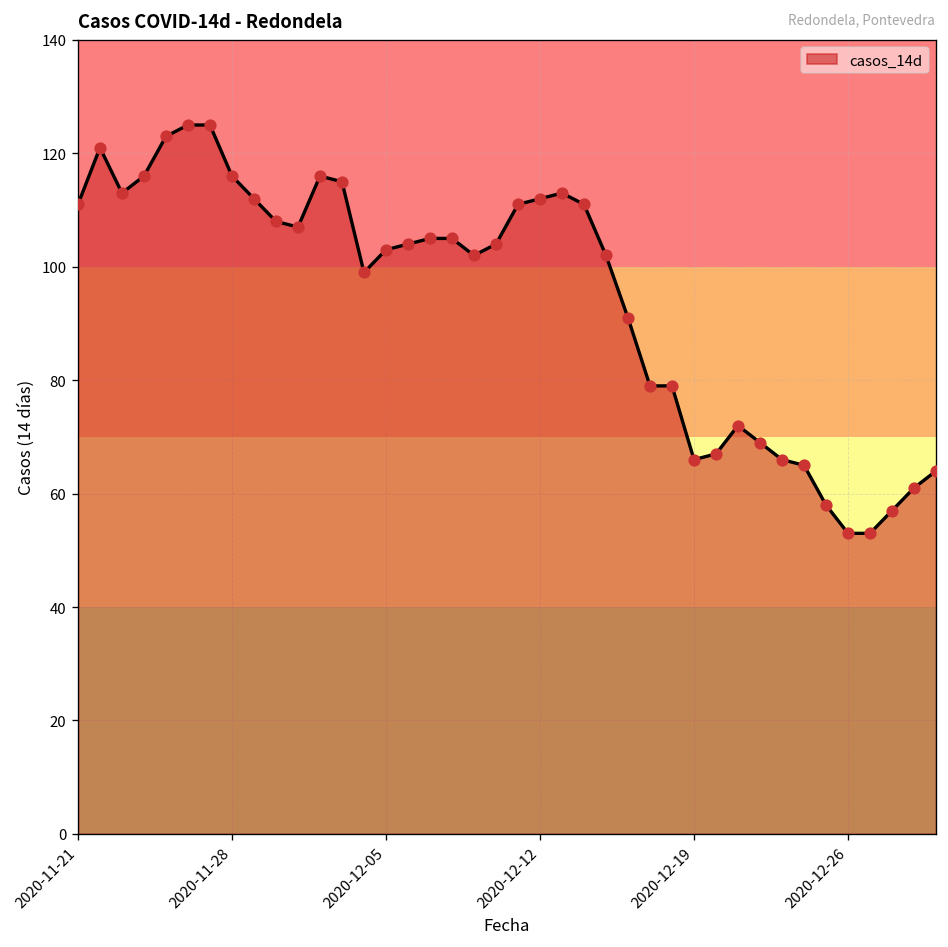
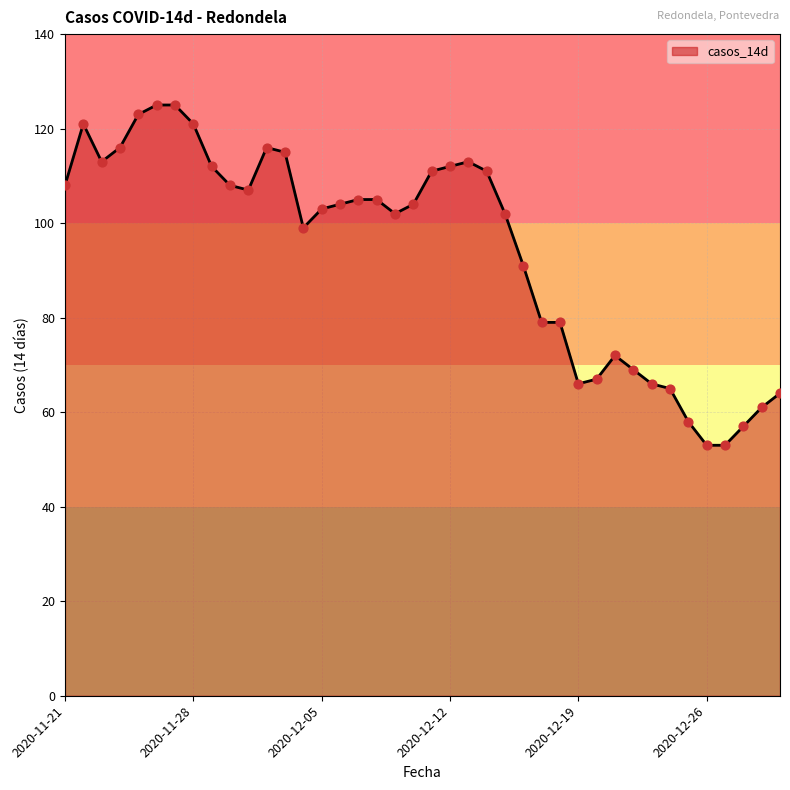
  {
-   "2020-11-21": 111,
-   "2020-11-28": 116,
+   "2020-11-21": 108,
+   "2020-11-28": 121,
    "2020-12-05": 103,
    "2020-12-12": 112,
    "2020-12-19": 66,
    "2020-12-26": 53
  }
